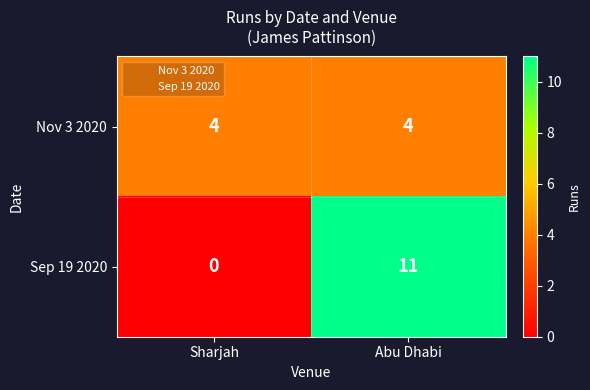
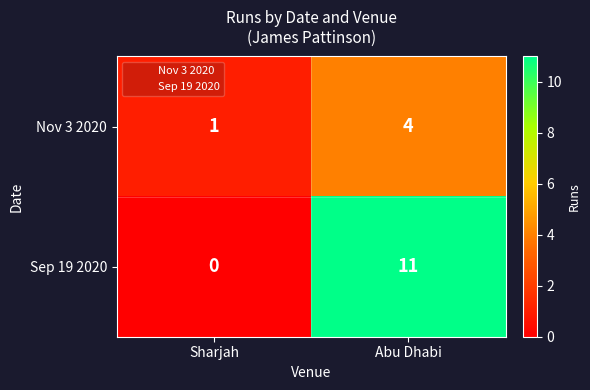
  {
    "Nov 3 2020": {
-     "Sharjah": 4,
+     "Sharjah": 1,
      "Abu Dhabi": 4
    },
    "Sep 19 2020": {
      "Sharjah": 0,
      "Abu Dhabi": 11
    }
  }
